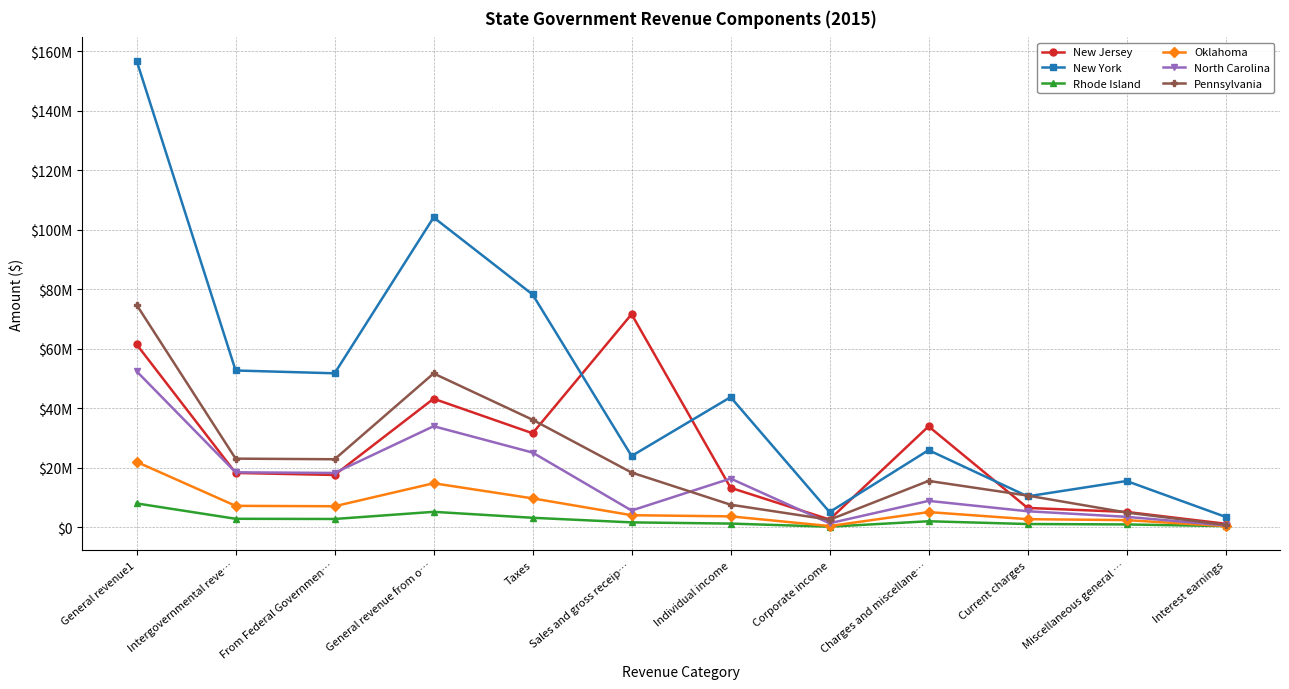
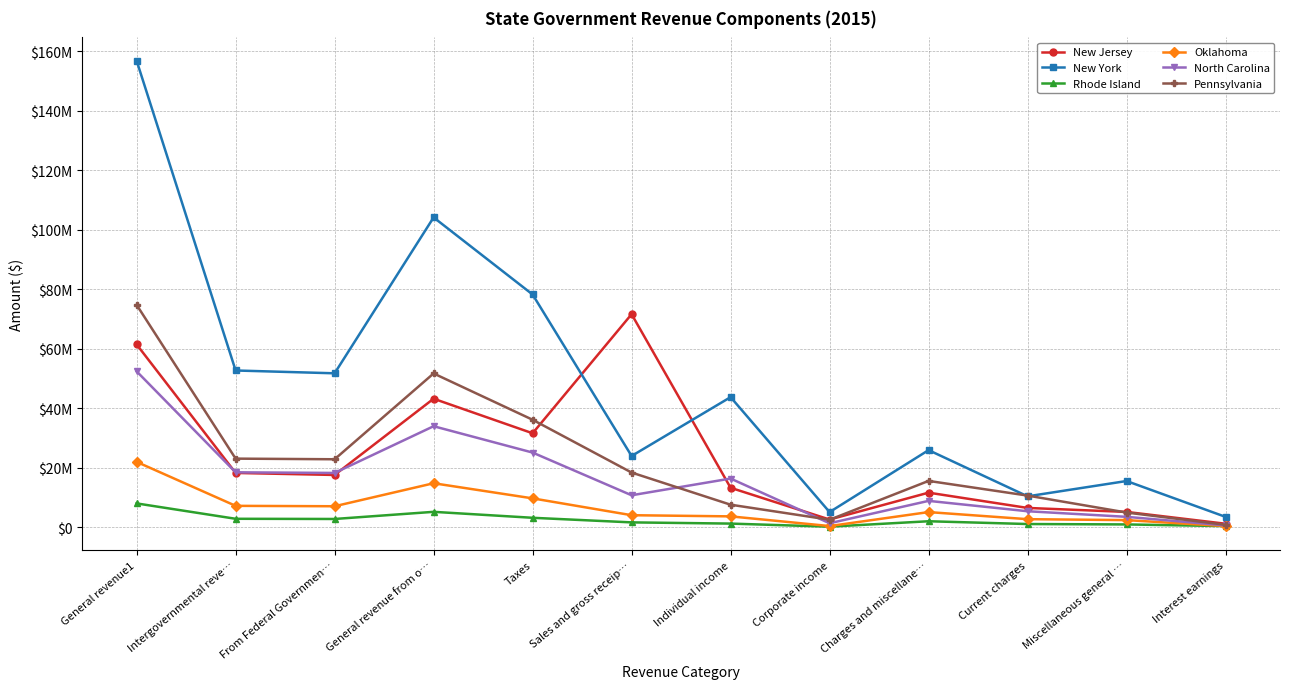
  {
    "New Jersey": {
      "General revenue1": "$61000000",
      "General revenue from o…": "$43000000",
      "Taxes": "$32000000",
      "Sales and gross receip…": "$72000000",
      "Individual income": "$13000000",
-     "Charges and miscellane…": "$34000000",
+     "Charges and miscellane…": "$12000000",
      "Current charges": "$6000000"
    },
    "New York": {
      "General revenue1": "$157000000",
      "Intergovernmental reve…": "$53000000",
      "From Federal Governmen…": "$52000000",
      "General revenue from o…": "$104000000",
      "Taxes": "$78000000",
      "Sales and gross receip…": "$24000000",
      "Individual income": "$44000000",
      "Corporate income": "$5000000",
      "Charges and miscellane…": "$26000000",
      "Miscellaneous general …": "$16000000",
      "Interest earnings": "$3000000"
    },
    "Rhode Island": {
      "General revenue1": "$8000000",
      "Intergovernmental reve…": "$3000000",
      "From Federal Governmen…": "$3000000",
      "General revenue from o…": "$5000000",
      "Taxes": "$3000000",
      "Sales and gross receip…": "$2000000",
      "Individual income": "$1000000",
      "Charges and miscellane…": "$2000000",
      "Current charges": "$1000000",
      "Miscellaneous general …": "$1000000"
    },
    "Oklahoma": {
      "General revenue1": "$22000000",
      "Intergovernmental reve…": "$7000000",
      "From Federal Governmen…": "$7000000",
      "General revenue from o…": "$15000000",
      "Taxes": "$10000000",
      "Sales and gross receip…": "$4000000",
      "Individual income": "$4000000",
      "Charges and miscellane…": "$5000000",
      "Current charges": "$3000000",
      "Miscellaneous general …": "$2000000"
    },
    "North Carolina": {
      "General revenue1": "$52000000",
      "General revenue from o…": "$34000000",
      "Taxes": "$25000000",
-     "Sales and gross receip…": "$6000000",
+     "Sales and gross receip…": "$11000000",
      "Individual income": "$16000000",
      "Corporate income": "$1000000",
      "Charges and miscellane…": "$9000000",
      "Current charges": "$5000000",
      "Miscellaneous general …": "$3000000"
    },
    "Pennsylvania": {
      "General revenue1": "$75000000",
      "Intergovernmental reve…": "$23000000",
      "From Federal Governmen…": "$23000000",
      "General revenue from o…": "$52000000",
      "Taxes": "$36000000",
      "Sales and gross receip…": "$18000000",
      "Individual income": "$8000000",
      "Charges and miscellane…": "$16000000"
    }
  }
